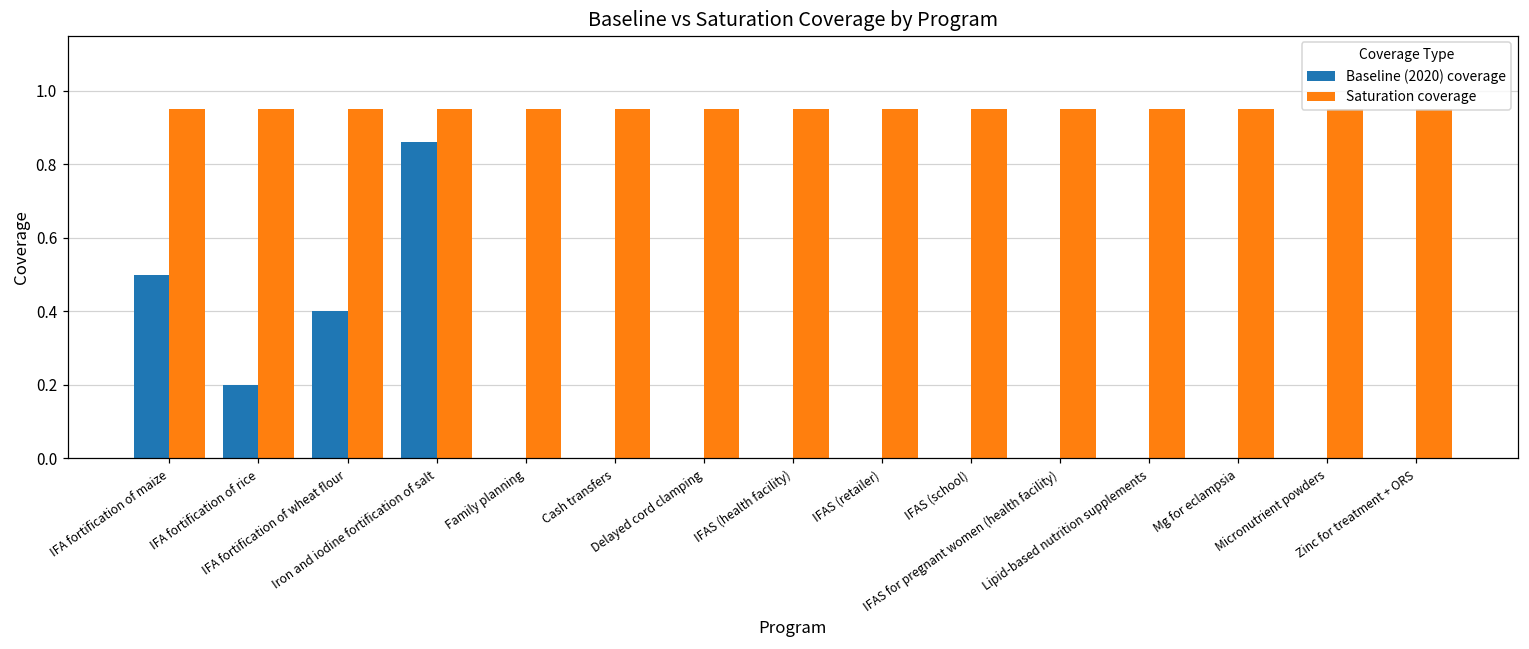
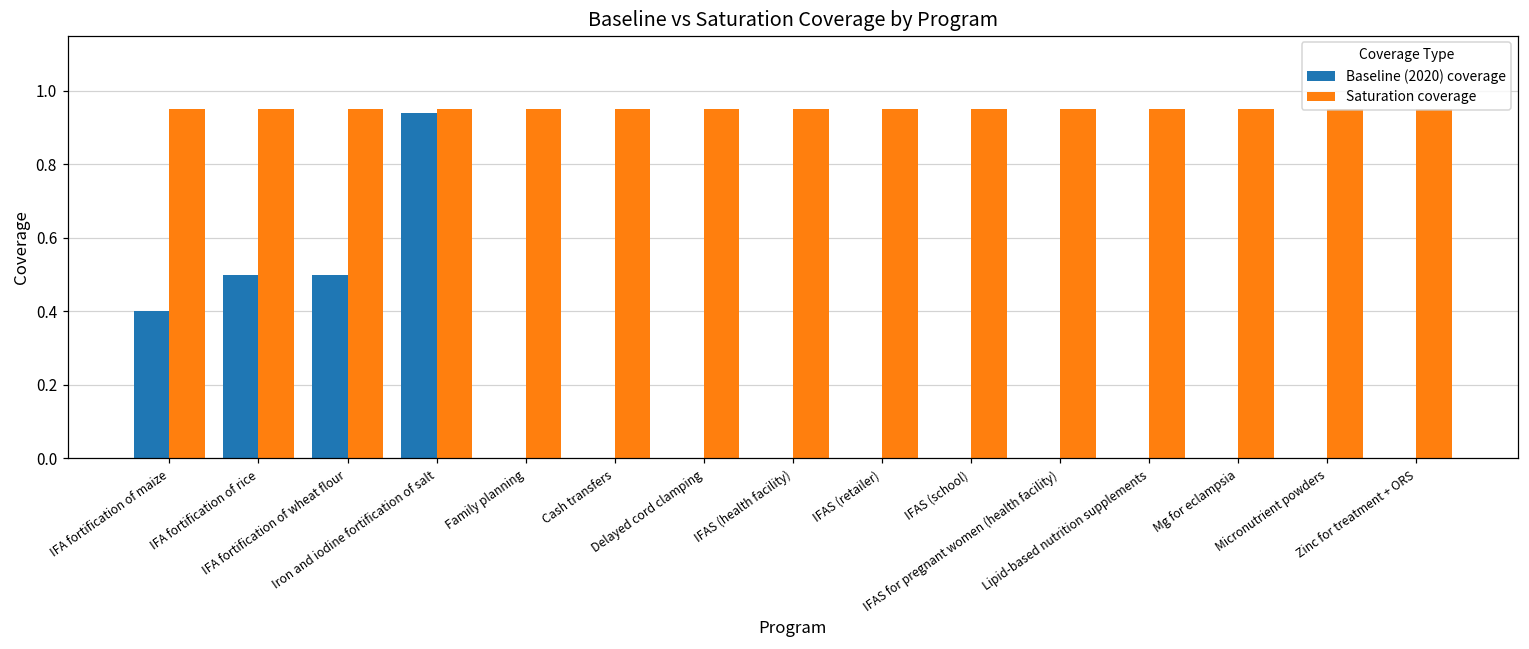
  {
    "Baseline (2020) coverage": {
-     "IFA fortification of maize": 0.5,
-     "IFA fortification of rice": 0.2,
-     "IFA fortification of wheat flour": 0.4,
-     "Iron and iodine fortification of salt": 0.86,
+     "IFA fortification of maize": 0.4,
+     "IFA fortification of rice": 0.5,
+     "IFA fortification of wheat flour": 0.5,
+     "Iron and iodine fortification of salt": 0.94,
      "Family planning": 0.00,
      "Cash transfers": 0.00,
      "Delayed cord clamping": 0.00,
      "IFAS (health facility)": 0.00,
      "IFAS (retailer)": 0.00,
      "IFAS (school)": 0.00,
      "IFAS for pregnant women (health facility)": 0.00,
      "Lipid-based nutrition supplements": 0.00,
      "Mg for eclampsia": 0.00,
      "Micronutrient powders": 0.00,
      "Zinc for treatment + ORS": 0.00
    },
    "Saturation coverage": {
      "IFA fortification of maize": 0.95,
      "IFA fortification of rice": 0.95,
      "IFA fortification of wheat flour": 0.95,
      "Iron and iodine fortification of salt": 0.95,
      "Family planning": 0.95,
      "Cash transfers": 0.95,
      "Delayed cord clamping": 0.95,
      "IFAS (health facility)": 0.95,
      "IFAS (retailer)": 0.95,
      "IFAS (school)": 0.95,
      "IFAS for pregnant women (health facility)": 0.95,
      "Lipid-based nutrition supplements": 0.95,
      "Mg for eclampsia": 0.95
    }
  }
